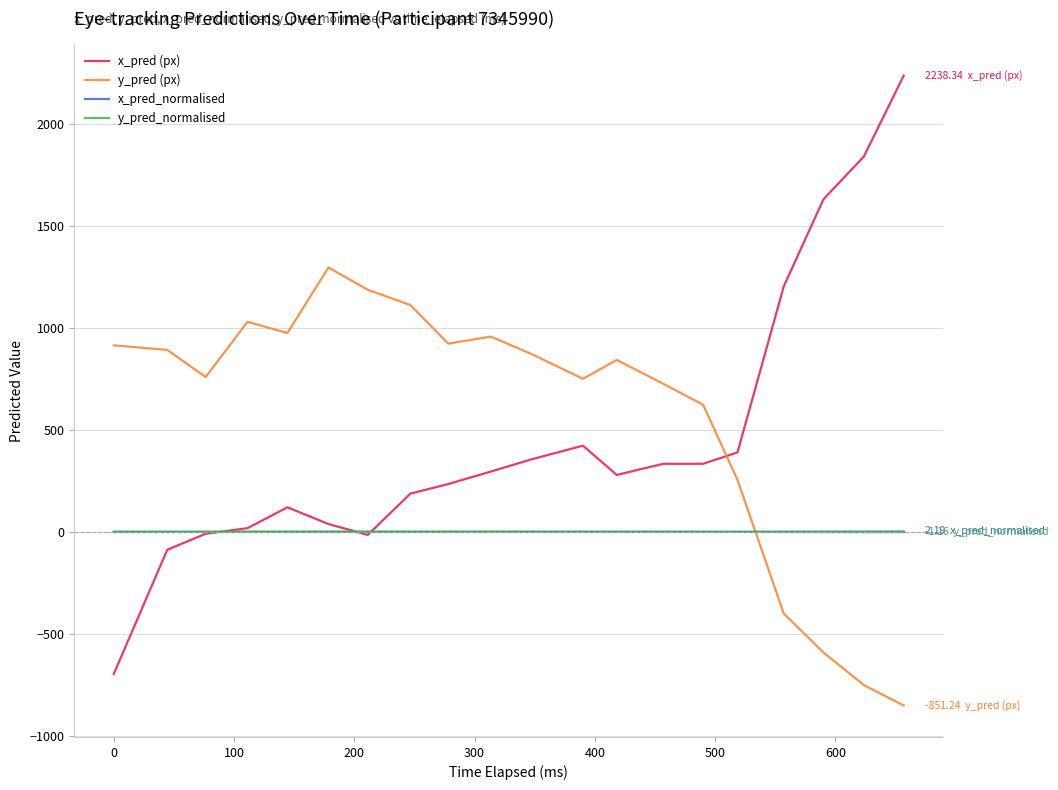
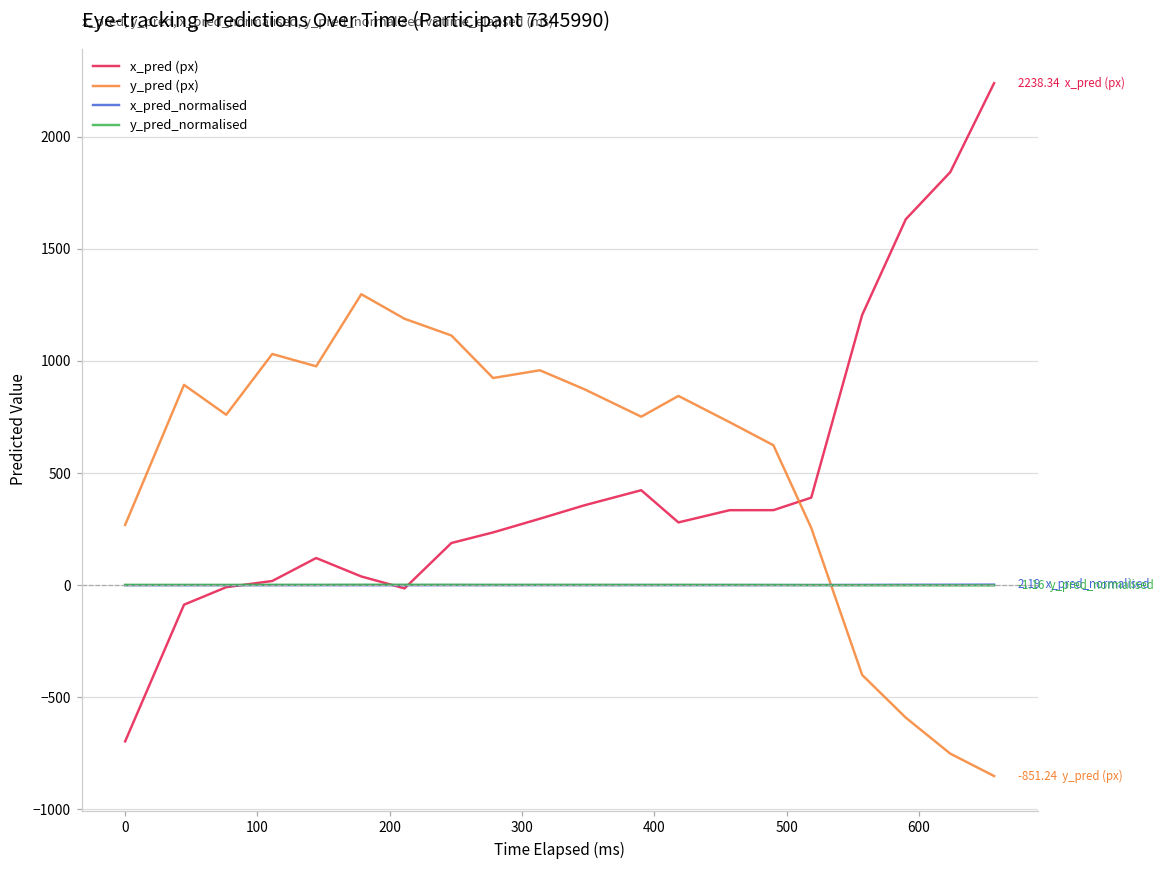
  {
    "x_pred (px)": {
      "0": -700
    },
    "y_pred (px)": {
-     "0": 920
+     "0": 270
    },
    "y_pred_normalised": {
      "0": 0
    }
  }
